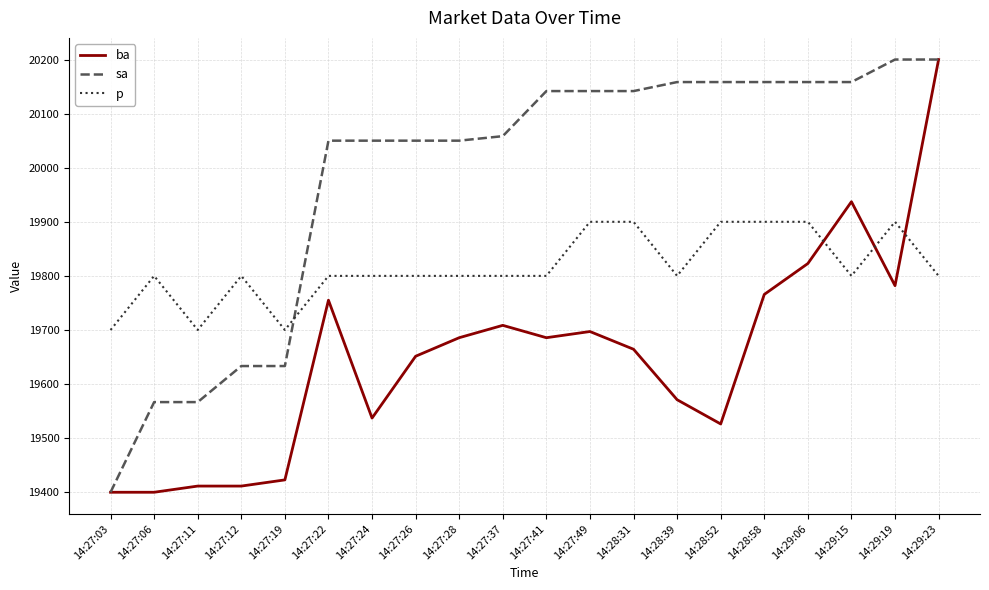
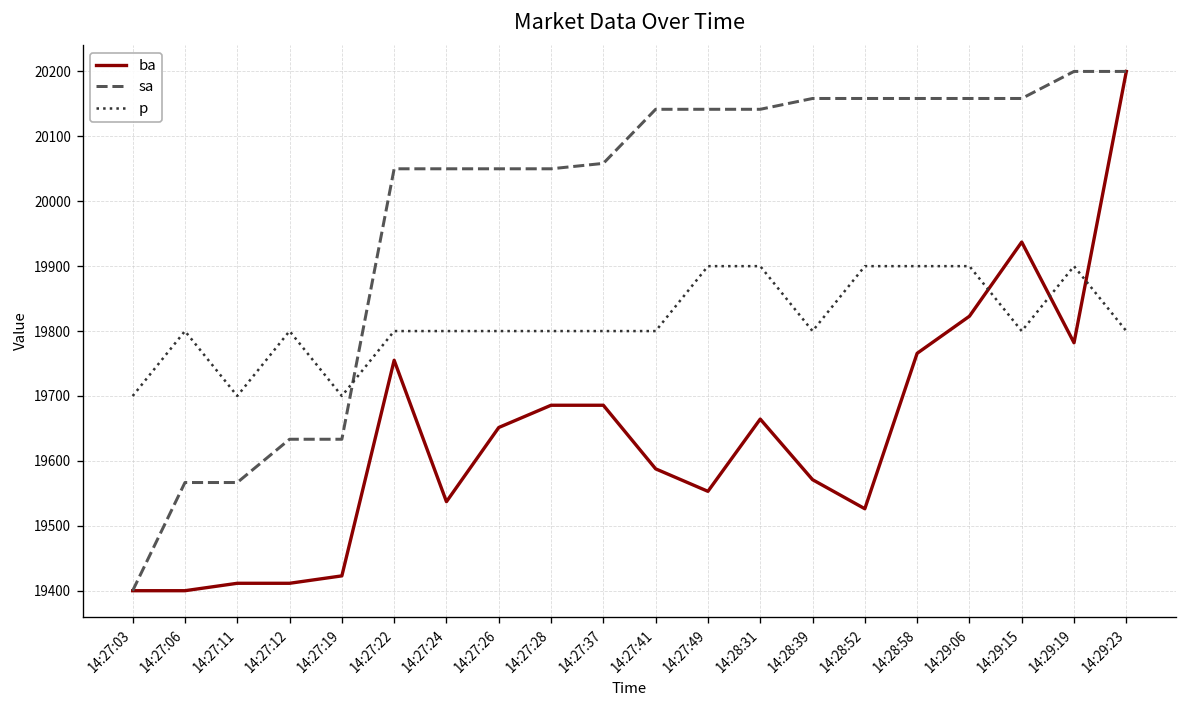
  {
    "ba": {
      "14:27:06": 19400,
      "14:27:11": 19410,
      "14:27:12": 19410,
      "14:27:19": 19420,
      "14:27:22": 19760,
      "14:27:24": 19540,
      "14:27:26": 19650,
      "14:27:28": 19690,
-     "14:27:37": 19710,
-     "14:27:41": 19690,
-     "14:27:49": 19700,
+     "14:27:37": 19690,
+     "14:27:41": 19590,
+     "14:27:49": 19550,
      "14:28:31": 19660,
      "14:28:39": 19570,
      "14:28:52": 19530,
      "14:28:58": 19770,
      "14:29:06": 19820,
      "14:29:15": 19940,
      "14:29:19": 19780
    }
  }
